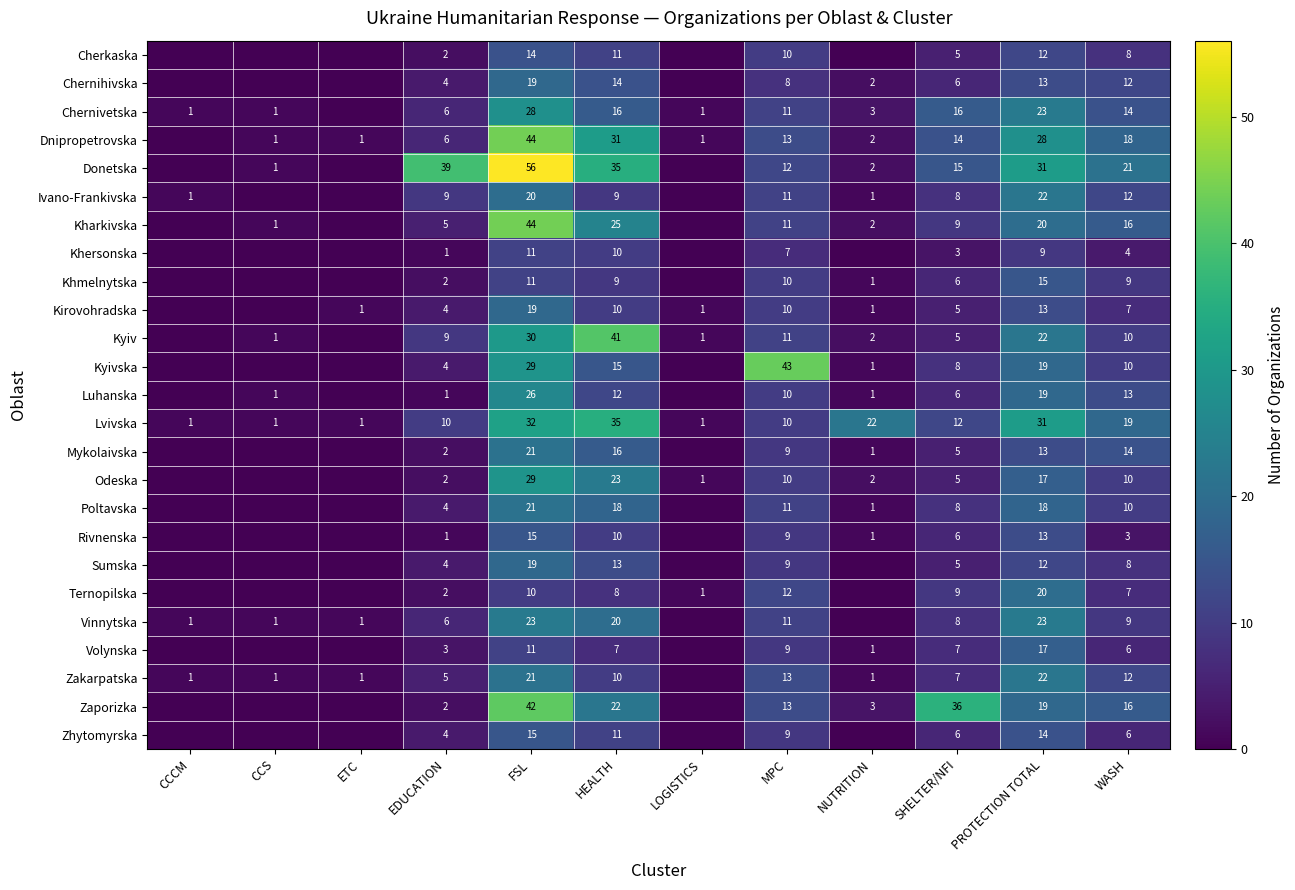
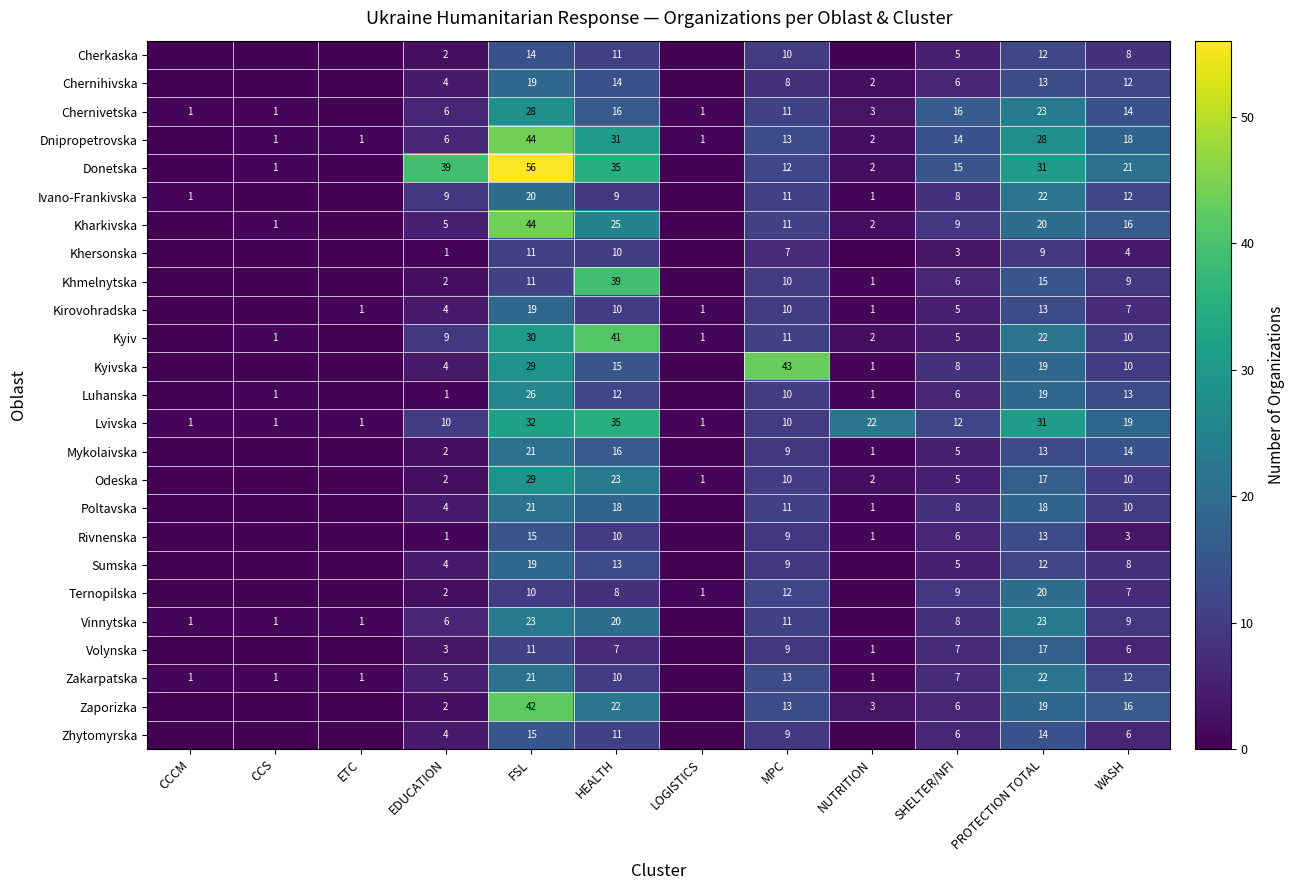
  {
    "Khmelnytska": {
      "EDUCATION": 2,
      "FSL": 11,
-     "HEALTH": 9,
+     "HEALTH": 39,
      "MPC": 10,
      "NUTRITION": 1,
      "SHELTER/NFI": 6,
      "PROTECTION TOTAL": 15,
      "WASH": 9
    },
    "Zaporizka": {
      "EDUCATION": 2,
      "FSL": 42,
      "HEALTH": 22,
      "MPC": 13,
      "NUTRITION": 3,
-     "SHELTER/NFI": 36,
+     "SHELTER/NFI": 6,
      "PROTECTION TOTAL": 19,
      "WASH": 16
    }
  }
